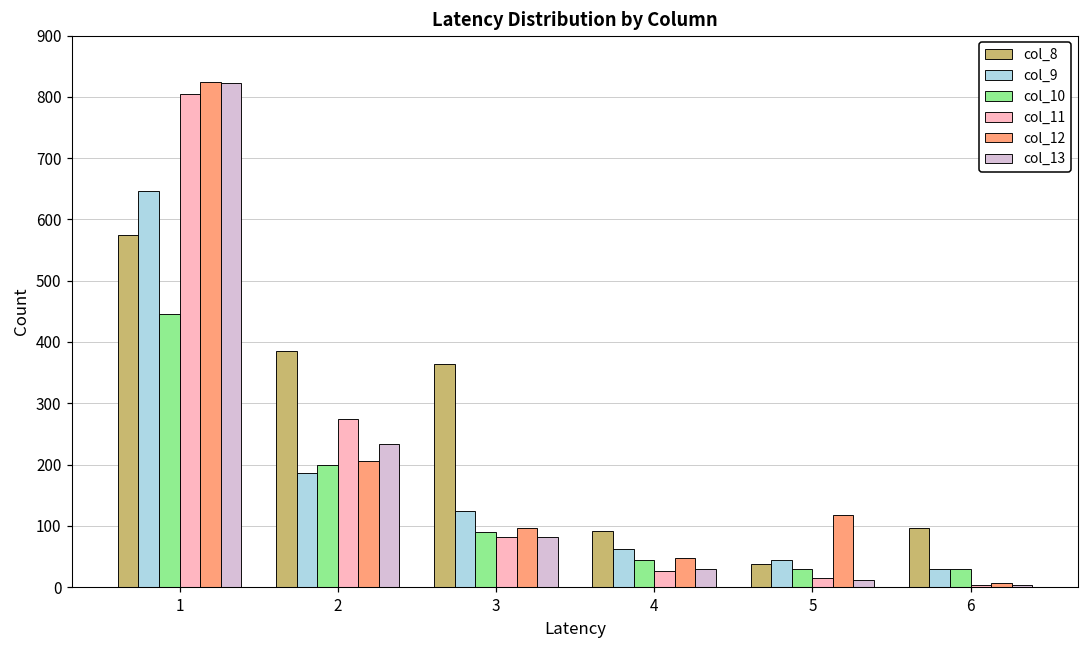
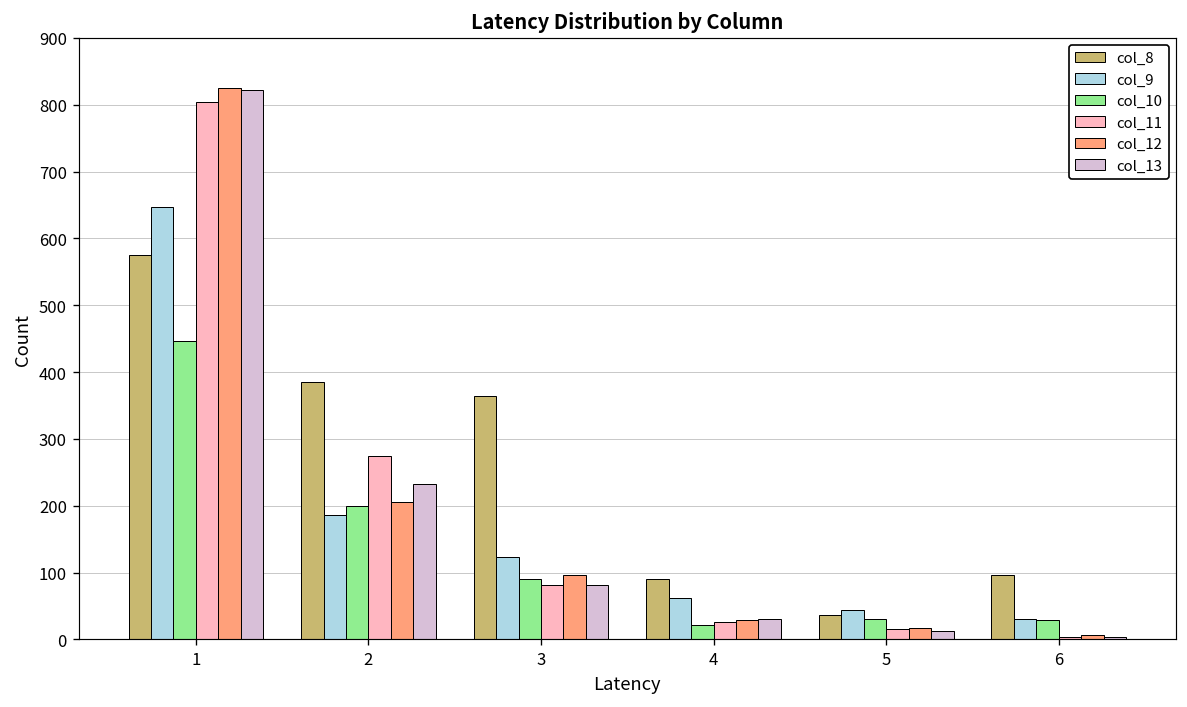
  {
    "col_8": {
      "1": 580,
      "2": 390,
      "3": 360,
      "4": 90,
      "5": 40,
      "6": 100
    },
    "col_10": {
      "1": 450,
      "2": 200,
      "3": 90,
-     "4": 40,
+     "4": 20,
      "5": 30,
      "6": 30
    },
    "col_12": {
      "1": 830,
      "2": 210,
      "3": 100,
-     "4": 50,
-     "5": 120,
+     "4": 30,
+     "5": 20,
      "6": 10
    }
  }
